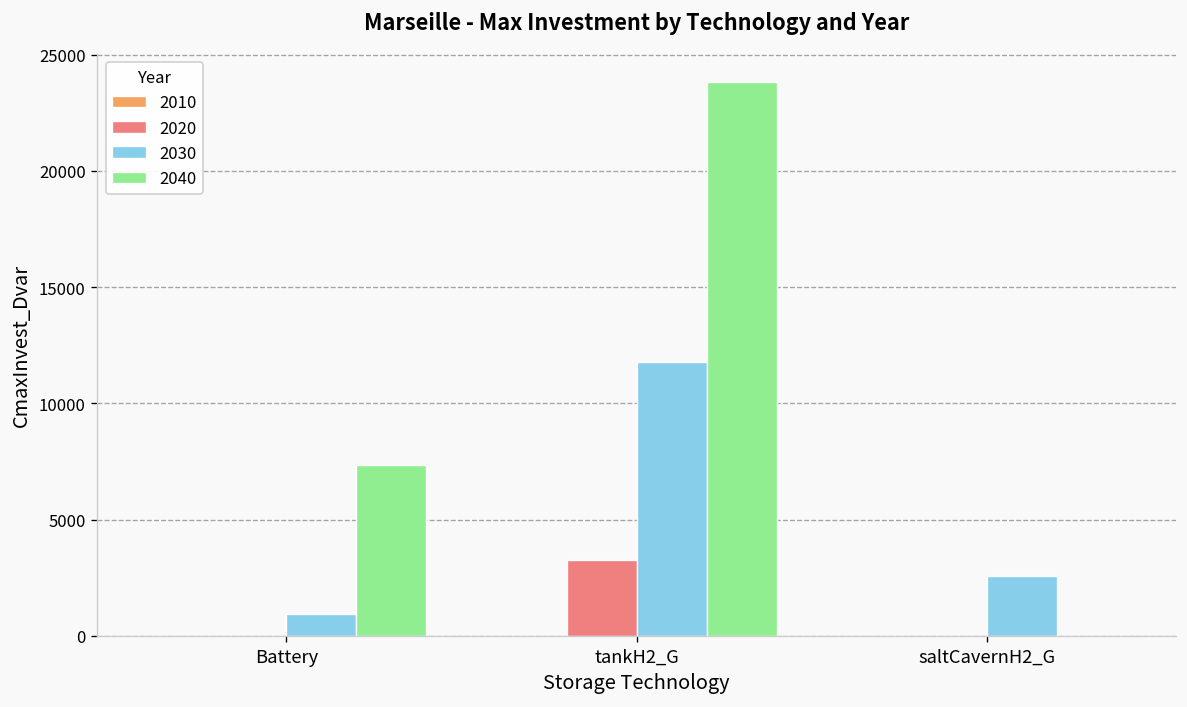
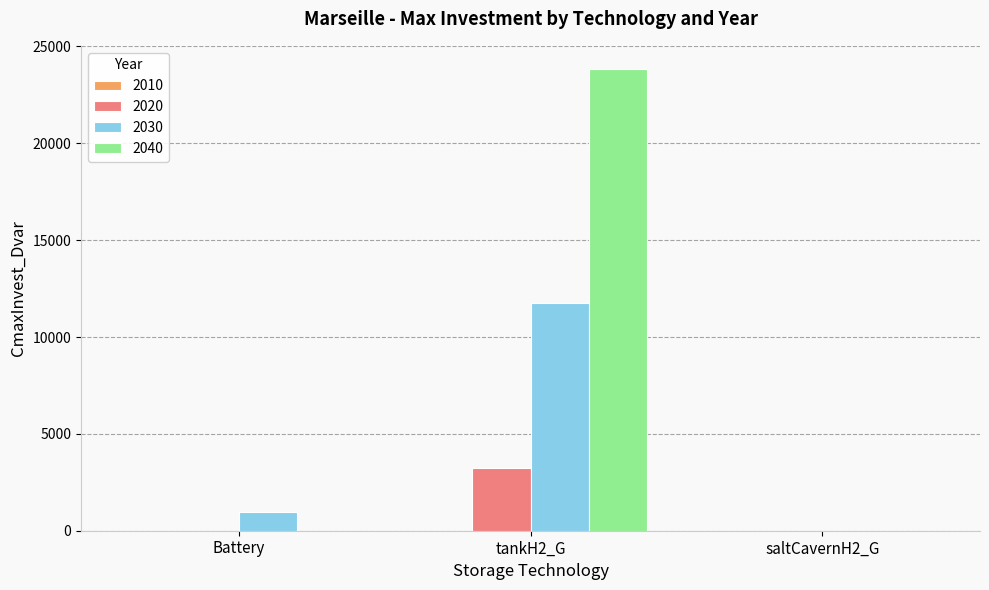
  {
    "2030": {
      "Battery": 1000,
      "tankH2_G": 11800,
-     "saltCavernH2_G": 2600
+     "saltCavernH2_G": 0
    },
    "2040": {
-     "Battery": 7300,
+     "Battery": 0,
      "tankH2_G": 23800,
      "saltCavernH2_G": 0
    }
  }
